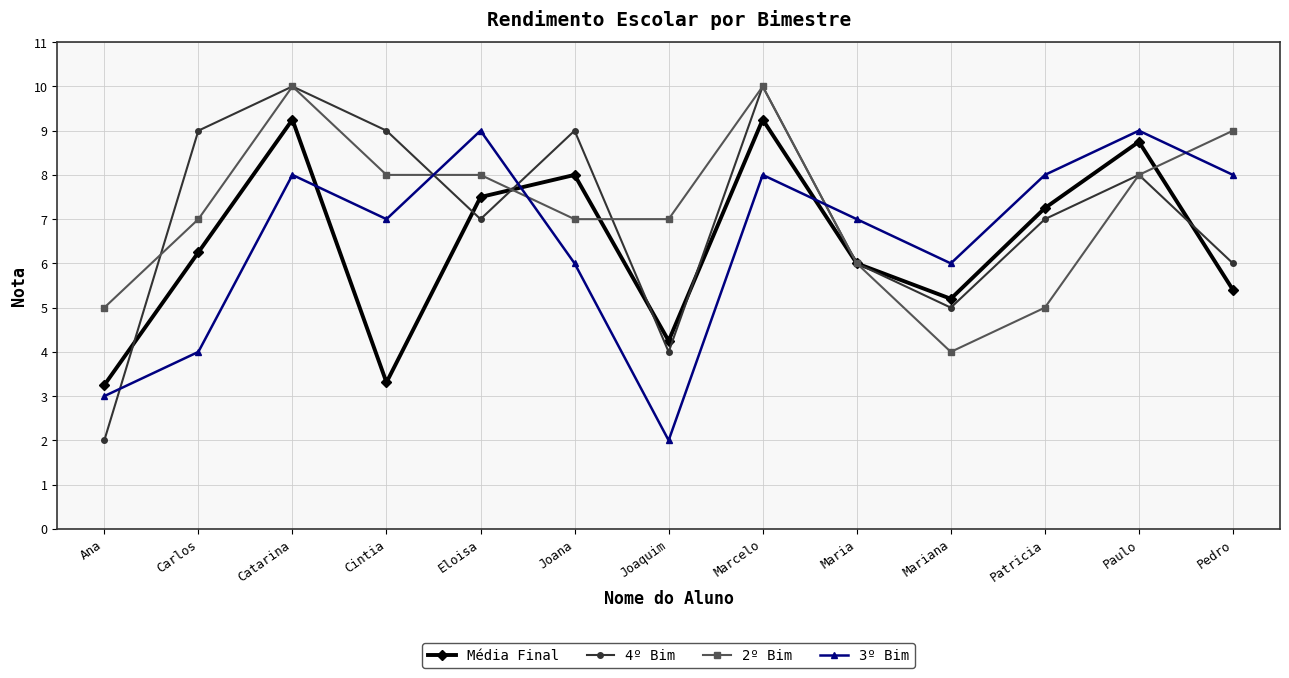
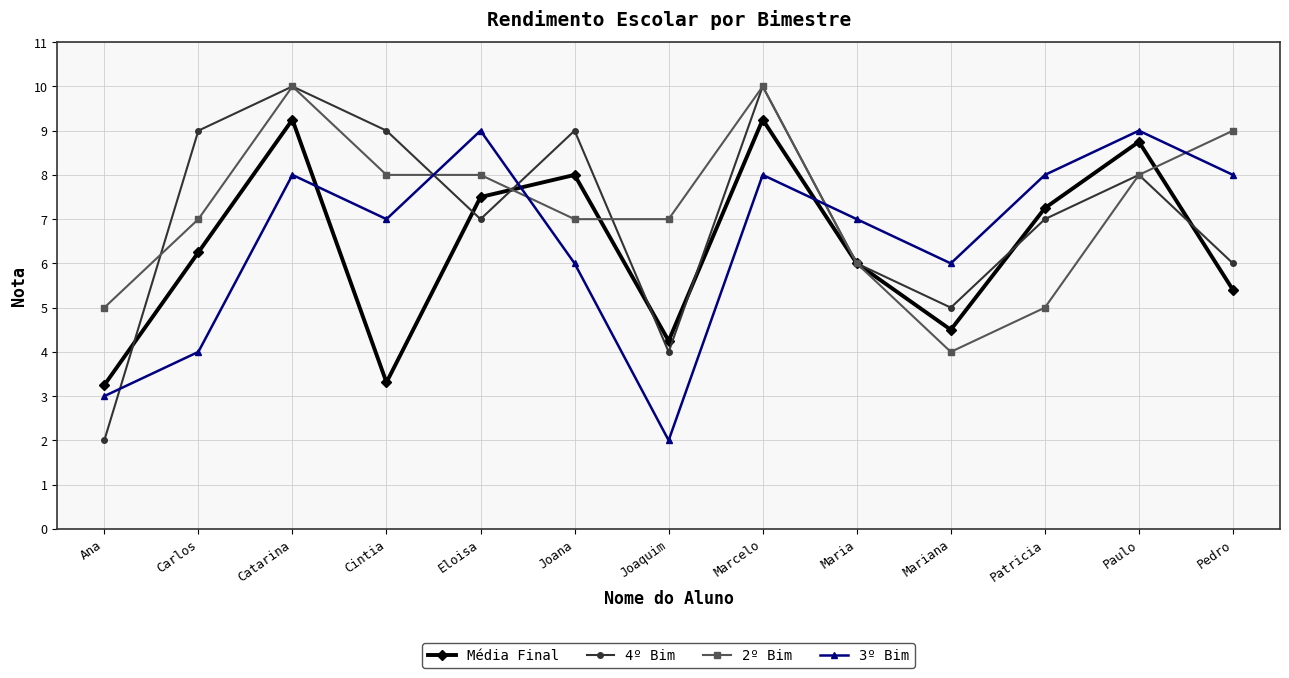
  {
    "Média Final": {
      "Ana": 3.3,
      "Carlos": 6.3,
      "Catarina": 9.3,
      "Cintia": 3.3,
      "Eloisa": 7.5,
      "Joana": 8.0,
      "Joaquim": 4.3,
      "Marcelo": 9.3,
-     "Mariana": 5.2,
+     "Mariana": 4.5,
      "Patricia": 7.3,
      "Paulo": 8.8,
      "Pedro": 5.4
    },
    "3º Bim": {
      "Ana": 3.0,
      "Carlos": 4.0,
      "Catarina": 8.0,
      "Cintia": 7.0,
      "Eloisa": 9.0,
      "Joana": 6.0,
      "Joaquim": 2.0,
      "Marcelo": 8.0,
      "Maria": 7.0,
      "Mariana": 6.0,
      "Patricia": 8.0,
      "Paulo": 9.0,
      "Pedro": 8.0
    }
  }
